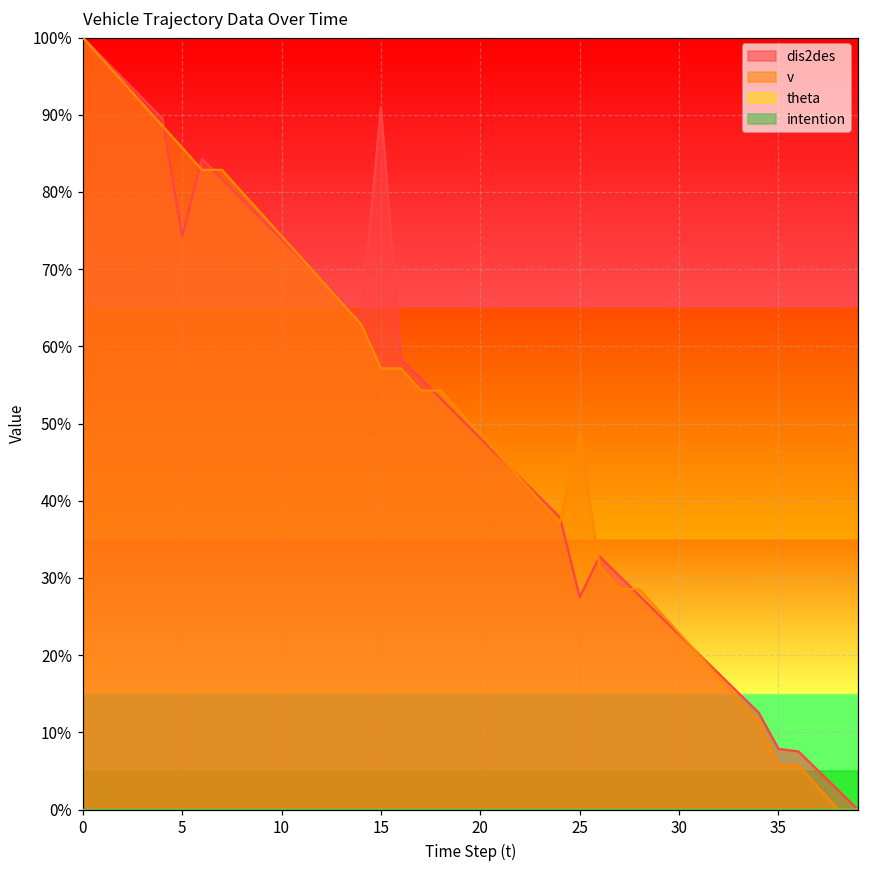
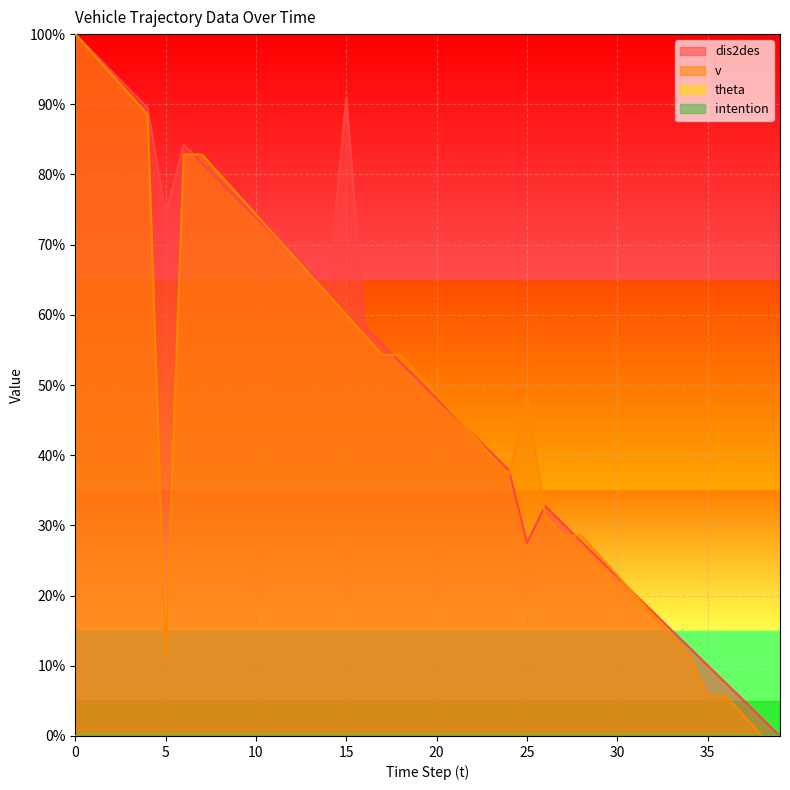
  {
    "dis2des": {
      "5": "74%",
      "10": "74%",
      "15": "91%",
      "20": "48%",
      "25": "28%",
-     "35": "8%"
+     "35": "10%"
    },
    "v": {
-     "5": "86%",
+     "5": "11%",
      "10": "74%",
-     "15": "57%",
+     "15": "60%",
      "20": "49%",
      "25": "49%",
      "35": "6%"
    }
  }
